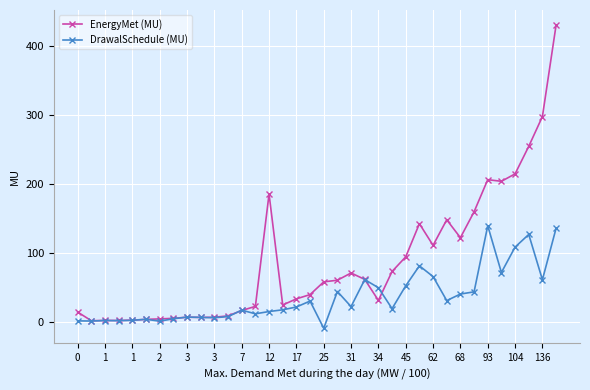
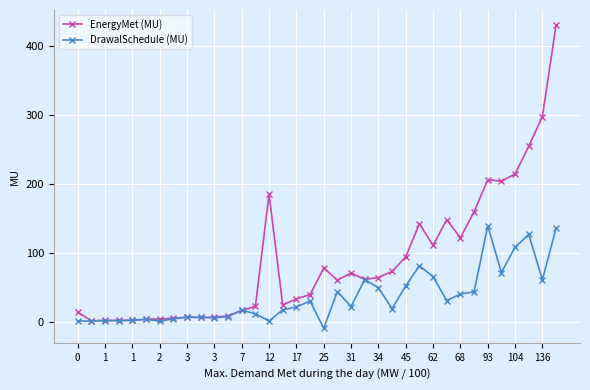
  {
    "EnergyMet (MU)": {
      "0": 10,
      "12": 190,
      "17": 30,
-     "25": 60,
+     "25": 80,
      "31": 70,
-     "34": 30,
+     "34": 60,
      "45": 90,
      "62": 110,
      "68": 120,
      "93": 210,
      "104": 210,
      "136": 300
    },
    "DrawalSchedule (MU)": {
      "0": 0,
-     "12": 10,
+     "12": 0,
      "17": 20,
      "25": -10,
      "31": 20,
      "34": 50,
      "45": 50,
      "62": 70,
      "68": 40,
      "93": 140,
      "104": 110,
      "136": 60
    }
  }
